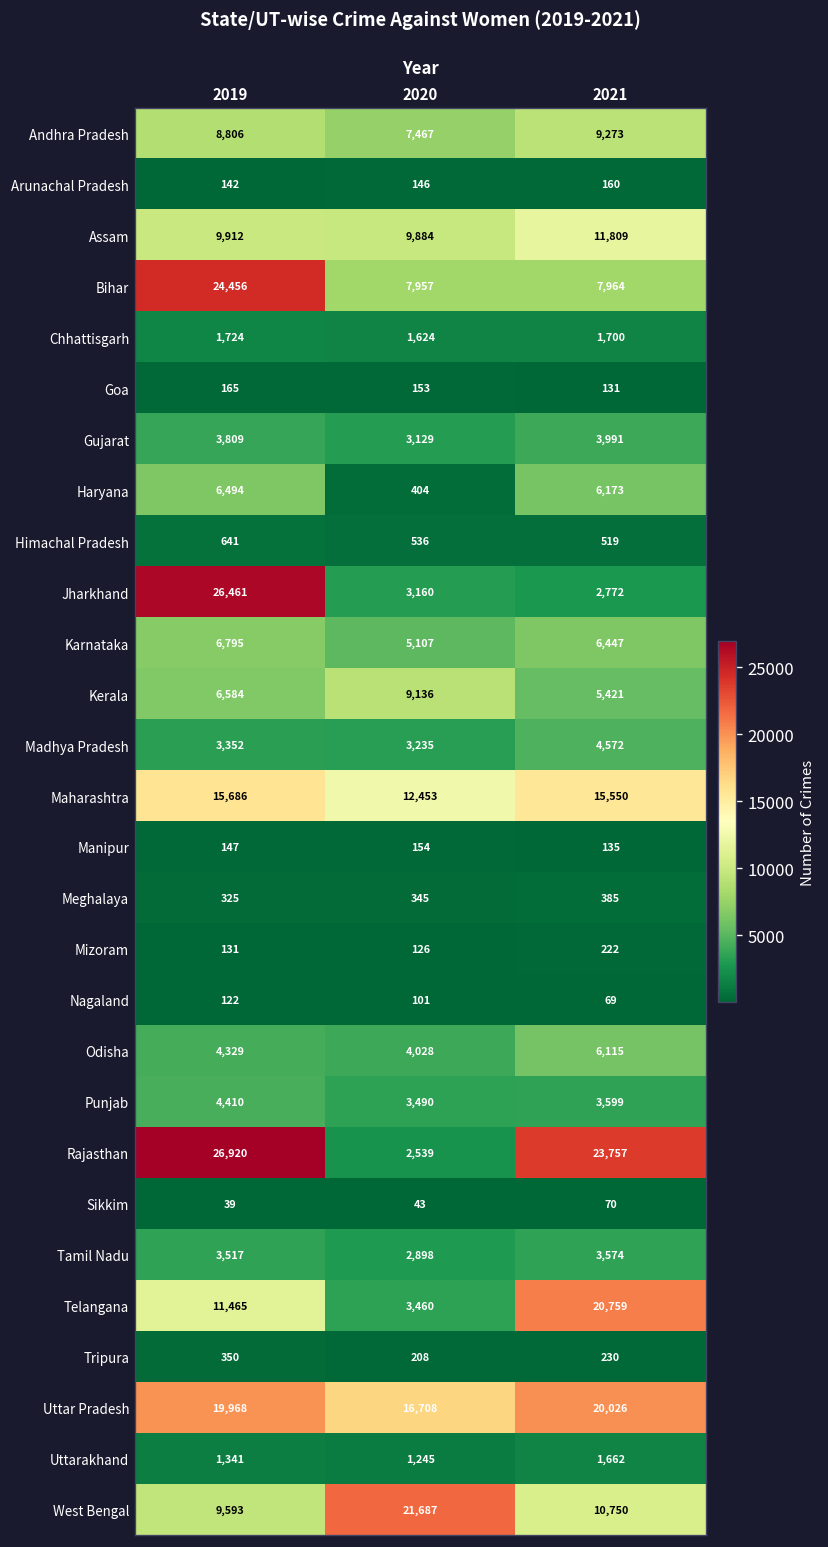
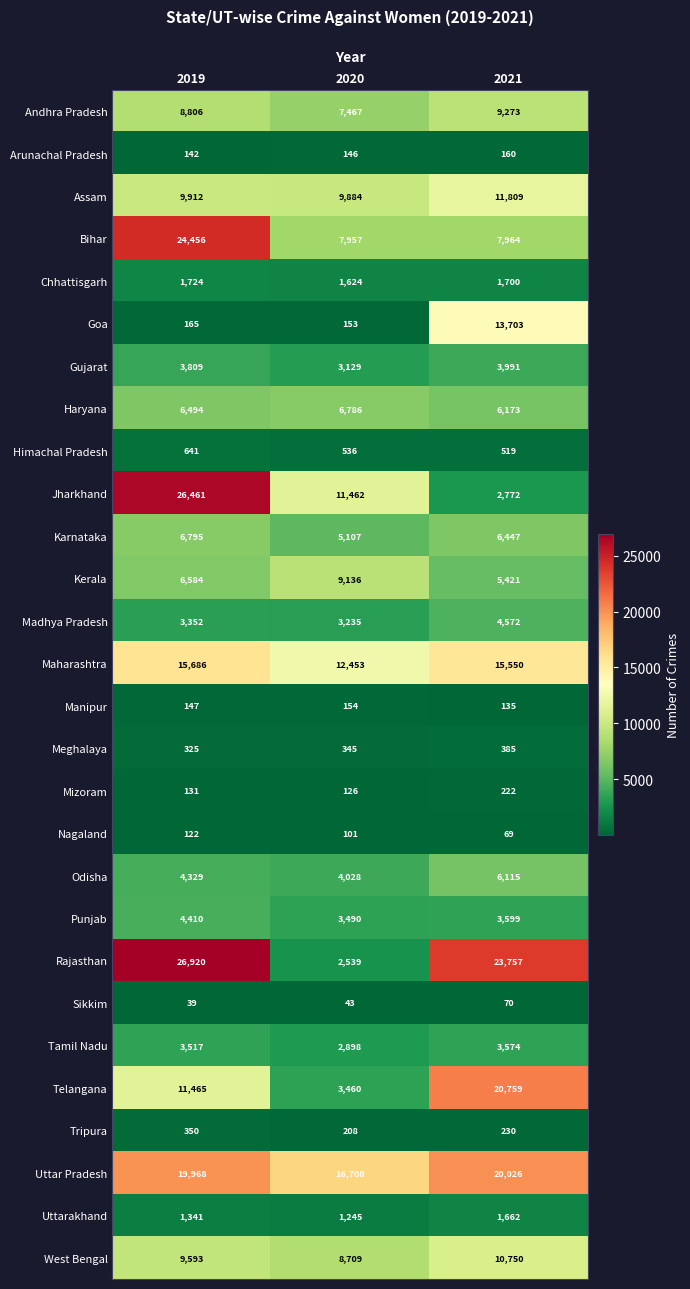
  {
    "Andhra Pradesh": {
      "2019": "8,806",
      "2020": "7,467",
      "2021": "9,273"
    },
    "Arunachal Pradesh": {
      "2019": "142",
      "2020": "146",
      "2021": "160"
    },
    "Assam": {
      "2019": "9,912",
      "2020": "9,884",
      "2021": "11,809"
    },
    "Bihar": {
      "2019": "24,456",
      "2020": "7,957",
      "2021": "7,964"
    },
    "Chhattisgarh": {
      "2019": "1,724",
      "2020": "1,624",
      "2021": "1,700"
    },
    "Goa": {
      "2019": "165",
      "2020": "153",
-     "2021": "131"
+     "2021": "13,703"
    },
    "Gujarat": {
      "2019": "3,809",
      "2020": "3,129",
      "2021": "3,991"
    },
    "Haryana": {
      "2019": "6,494",
-     "2020": "404",
+     "2020": "6,786",
      "2021": "6,173"
    },
    "Himachal Pradesh": {
      "2019": "641",
      "2020": "536",
      "2021": "519"
    },
    "Jharkhand": {
      "2019": "26,461",
-     "2020": "3,160",
+     "2020": "11,462",
      "2021": "2,772"
    },
    "Karnataka": {
      "2019": "6,795",
      "2020": "5,107",
      "2021": "6,447"
    },
    "Kerala": {
      "2019": "6,584",
      "2020": "9,136",
      "2021": "5,421"
    },
    "Madhya Pradesh": {
      "2019": "3,352",
      "2020": "3,235",
      "2021": "4,572"
    },
    "Maharashtra": {
      "2019": "15,686",
      "2020": "12,453",
      "2021": "15,550"
    },
    "Manipur": {
      "2019": "147",
      "2020": "154",
      "2021": "135"
    },
    "Meghalaya": {
      "2019": "325",
      "2020": "345",
      "2021": "385"
    },
    "Mizoram": {
      "2019": "131",
      "2020": "126",
      "2021": "222"
    },
    "Nagaland": {
      "2019": "122",
      "2020": "101",
      "2021": "69"
    },
    "Odisha": {
      "2019": "4,329",
      "2020": "4,028",
      "2021": "6,115"
    },
    "Punjab": {
      "2019": "4,410",
      "2020": "3,490",
      "2021": "3,599"
    },
    "Rajasthan": {
      "2019": "26,920",
      "2020": "2,539",
      "2021": "23,757"
    },
    "Sikkim": {
      "2019": "39",
      "2020": "43",
      "2021": "70"
    },
    "Tamil Nadu": {
      "2019": "3,517",
      "2020": "2,898",
      "2021": "3,574"
    },
    "Telangana": {
      "2019": "11,465",
      "2020": "3,460",
      "2021": "20,759"
    },
    "Tripura": {
      "2019": "350",
      "2020": "208",
      "2021": "230"
    },
    "Uttar Pradesh": {
      "2019": "19,968",
      "2020": "16,708",
      "2021": "20,026"
    },
    "Uttarakhand": {
      "2019": "1,341",
      "2020": "1,245",
      "2021": "1,662"
    },
    "West Bengal": {
      "2019": "9,593",
-     "2020": "21,687",
+     "2020": "8,709",
      "2021": "10,750"
    }
  }
